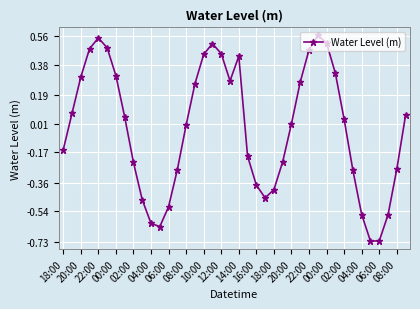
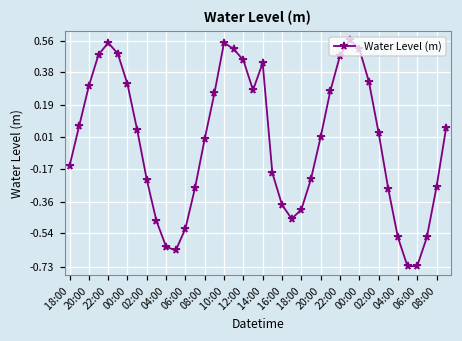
  {
-   "10:00": 0.44,
+   "10:00": 0.55,
    "12:00": 0.45,
    "14:00": 0.43,
    "16:00": -0.38
  }
